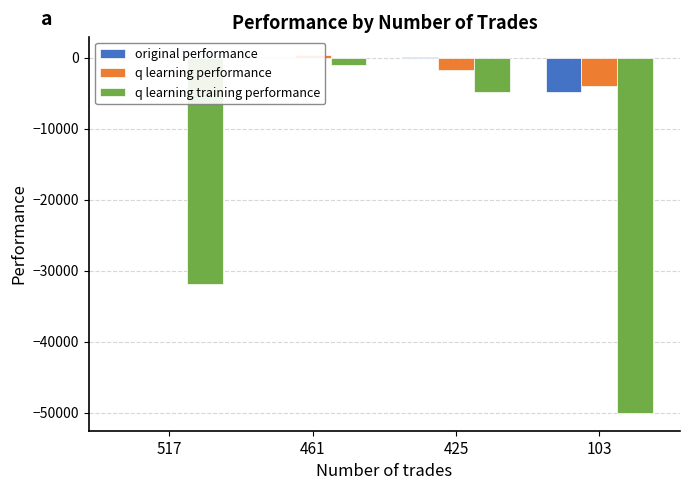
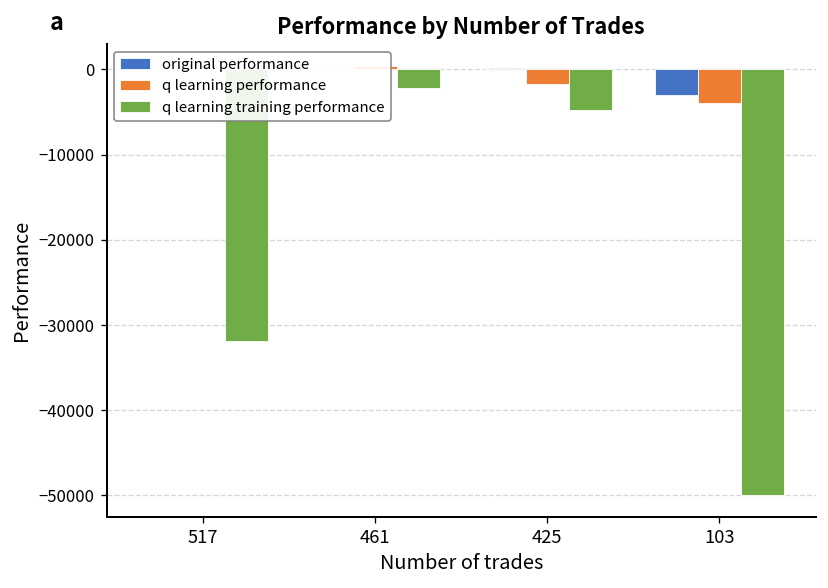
  {
    "original performance": {
-     "103": -5000
+     "103": -3000
    },
    "q learning performance": {
      "425": -2000,
      "103": -4000
    },
    "q learning training performance": {
      "517": -32000,
-     "461": -1000,
+     "461": -2000,
      "425": -5000,
      "103": -50000
    }
  }
